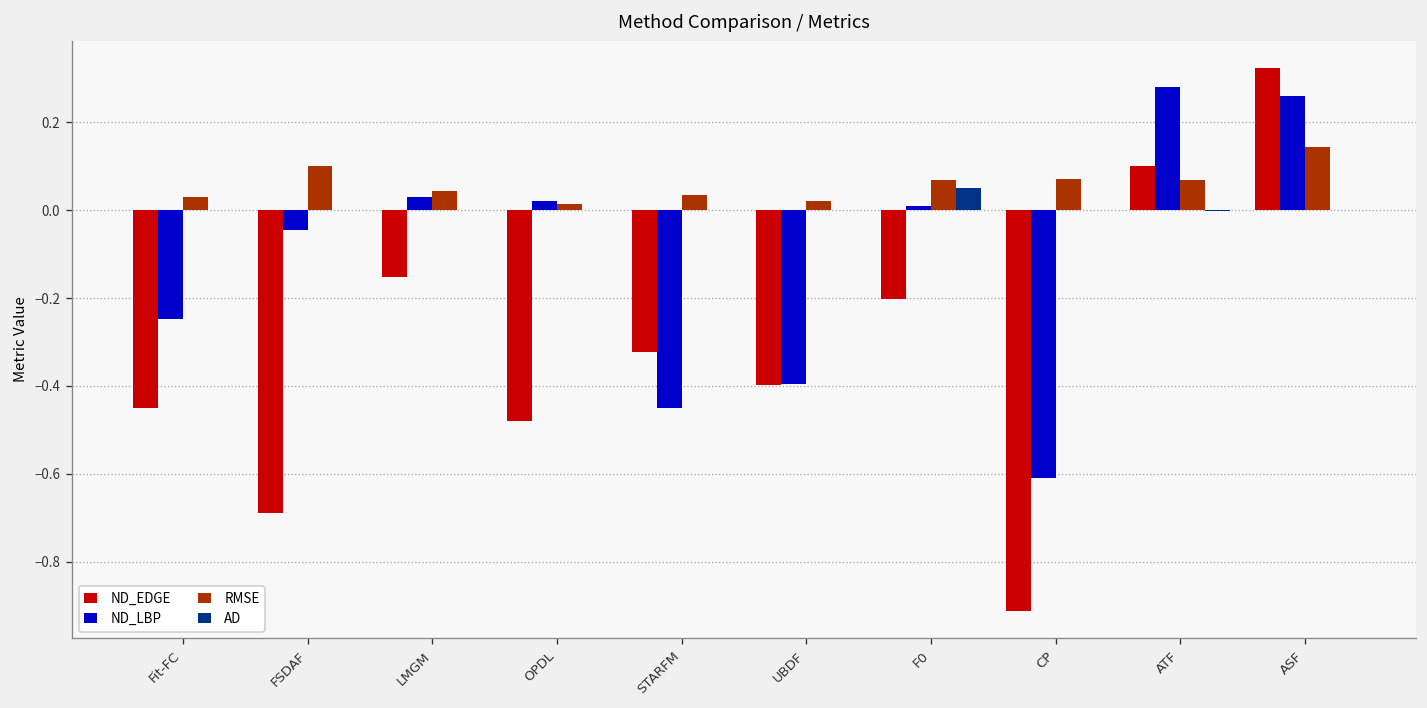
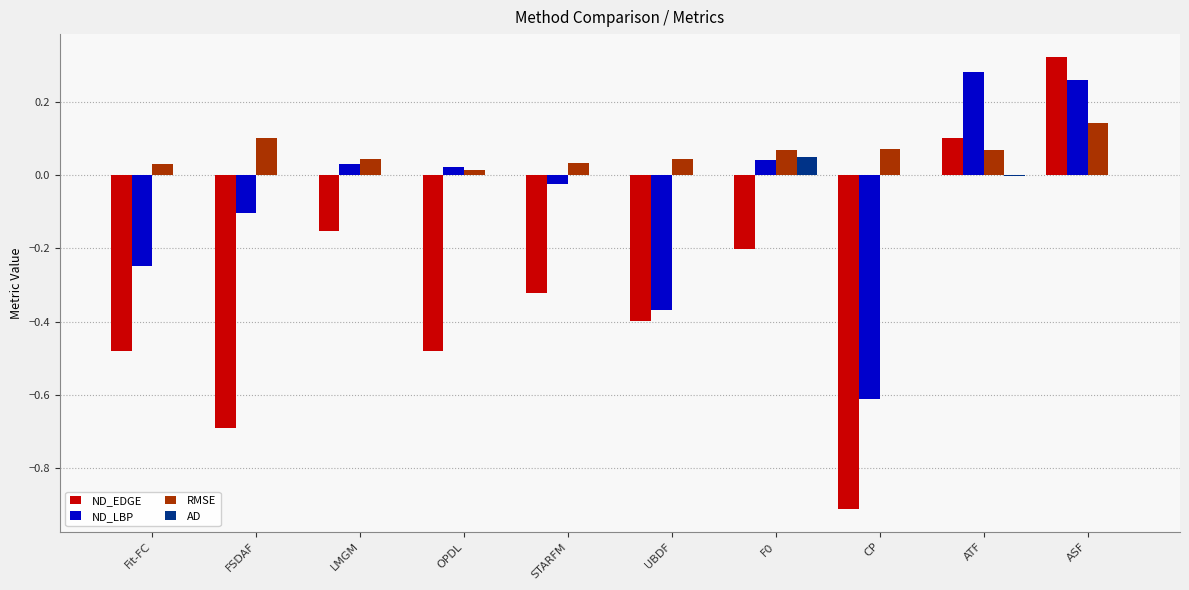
  {
    "ND_EDGE": {
-     "Fit-FC": -0.45,
+     "Fit-FC": -0.48,
      "FSDAF": -0.69,
      "LMGM": -0.15,
      "OPDL": -0.48,
      "STARFM": -0.32,
      "UBDF": -0.40,
      "F0": -0.20,
      "CP": -0.91,
      "ATF": 0.10,
      "ASF": 0.32
    },
    "ND_LBP": {
      "Fit-FC": -0.25,
-     "FSDAF": -0.05,
+     "FSDAF": -0.10,
      "LMGM": 0.03,
      "OPDL": 0.02,
-     "STARFM": -0.45,
-     "UBDF": -0.40,
-     "F0": 0.01,
+     "STARFM": -0.03,
+     "UBDF": -0.37,
+     "F0": 0.04,
      "CP": -0.61,
      "ATF": 0.28,
      "ASF": 0.26
    },
    "RMSE": {
      "Fit-FC": 0.03,
      "FSDAF": 0.10,
      "LMGM": 0.04,
      "OPDL": 0.01,
      "STARFM": 0.03,
-     "UBDF": 0.02,
+     "UBDF": 0.04,
      "F0": 0.07,
      "CP": 0.07,
      "ATF": 0.07,
      "ASF": 0.14
    },
    "AD": {
      "Fit-FC": 0.00,
      "FSDAF": 0.00,
      "LMGM": 0.00,
      "OPDL": 0.00,
      "STARFM": 0.00,
      "UBDF": 0.00,
      "F0": 0.05,
      "CP": 0.00,
      "ASF": 0.00
    }
  }
